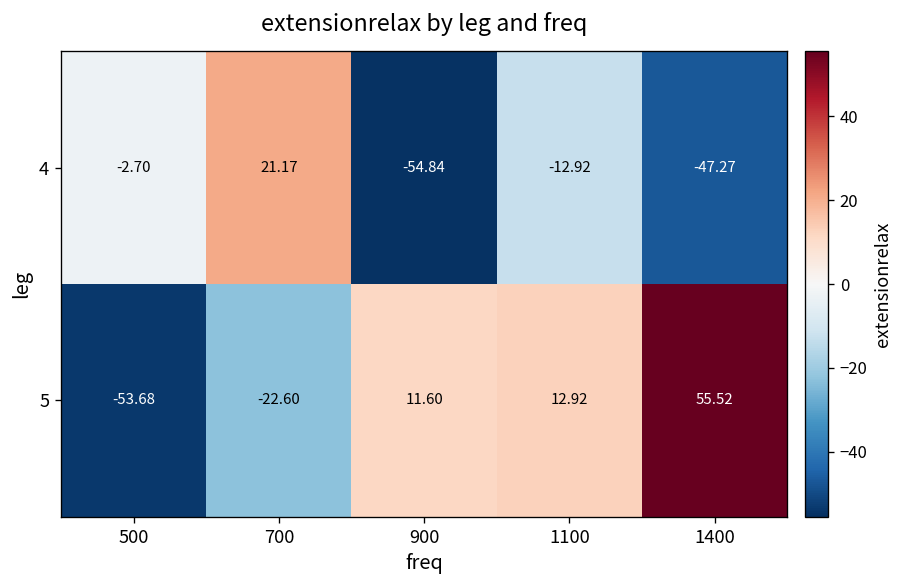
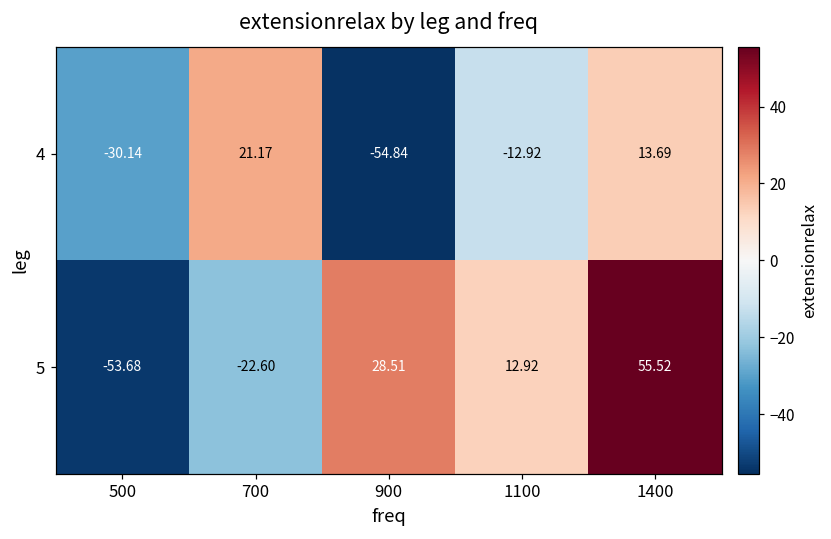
  {
    "4": {
-     "500": -2.70,
+     "500": -30.14,
      "700": 21.17,
      "900": -54.84,
      "1100": -12.92,
-     "1400": -47.27
+     "1400": 13.69
    },
    "5": {
      "500": -53.68,
      "700": -22.60,
-     "900": 11.60,
+     "900": 28.51,
      "1100": 12.92,
      "1400": 55.52
    }
  }
